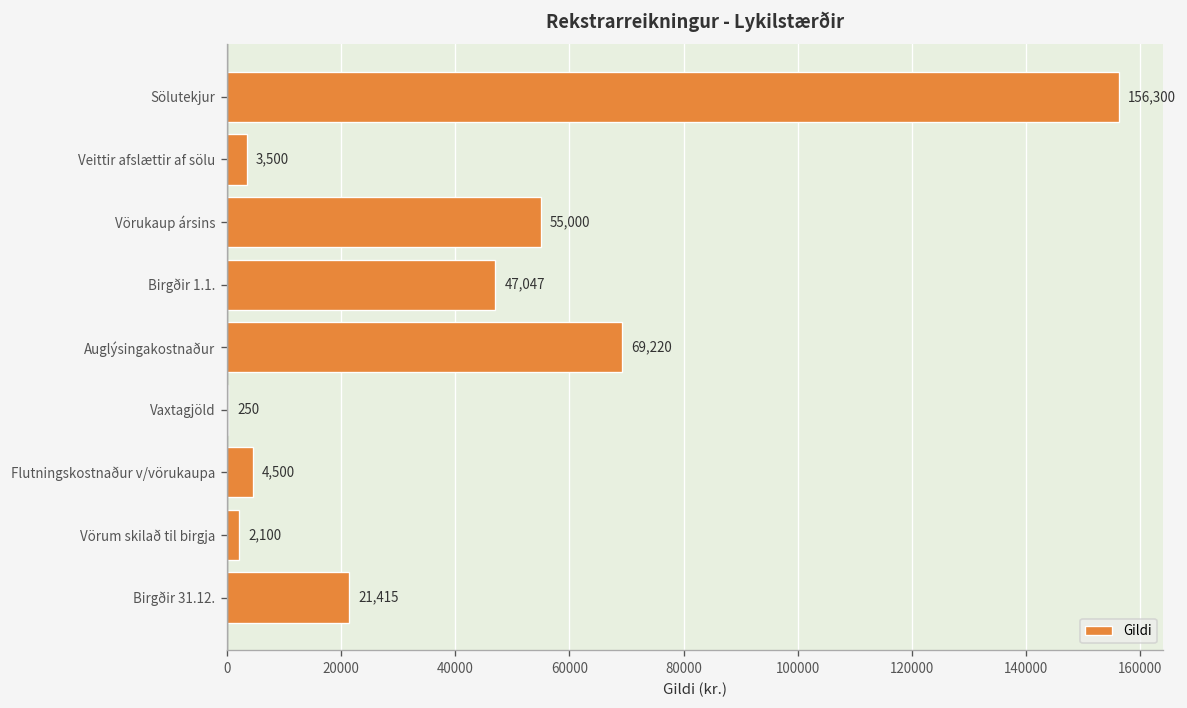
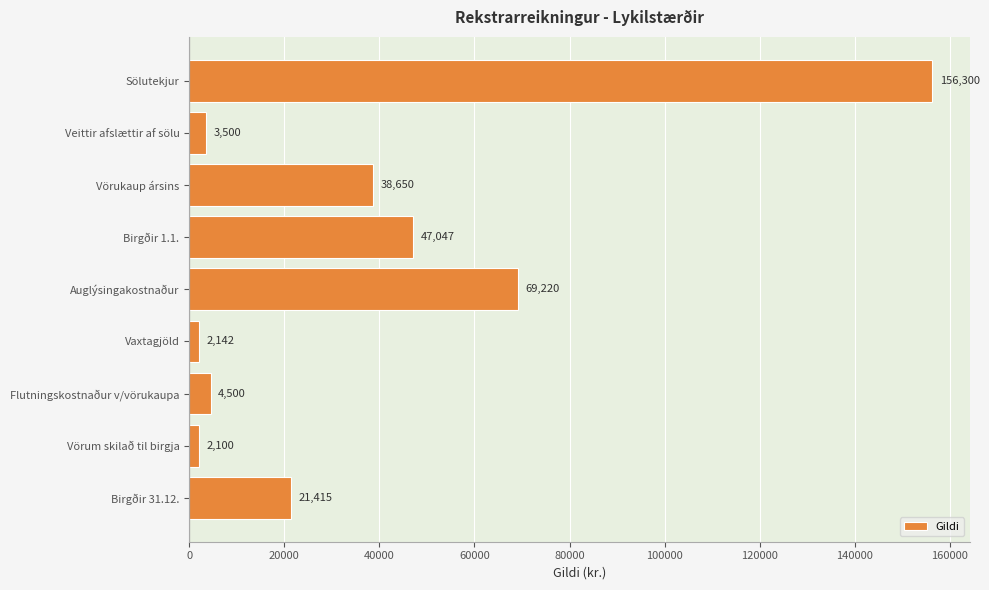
  {
    "Sölutekjur": "156,300",
    "Veittir afslættir af sölu": "3,500",
-   "Vörukaup ársins": "55,000",
+   "Vörukaup ársins": "38,650",
    "Birgðir 1.1.": "47,047",
    "Auglýsingakostnaður": "69,220",
-   "Vaxtagjöld": "250",
+   "Vaxtagjöld": "2,142",
    "Flutningskostnaður v/vörukaupa": "4,500",
    "Vörum skilað til birgja": "2,100",
    "Birgðir 31.12.": "21,415"
  }
